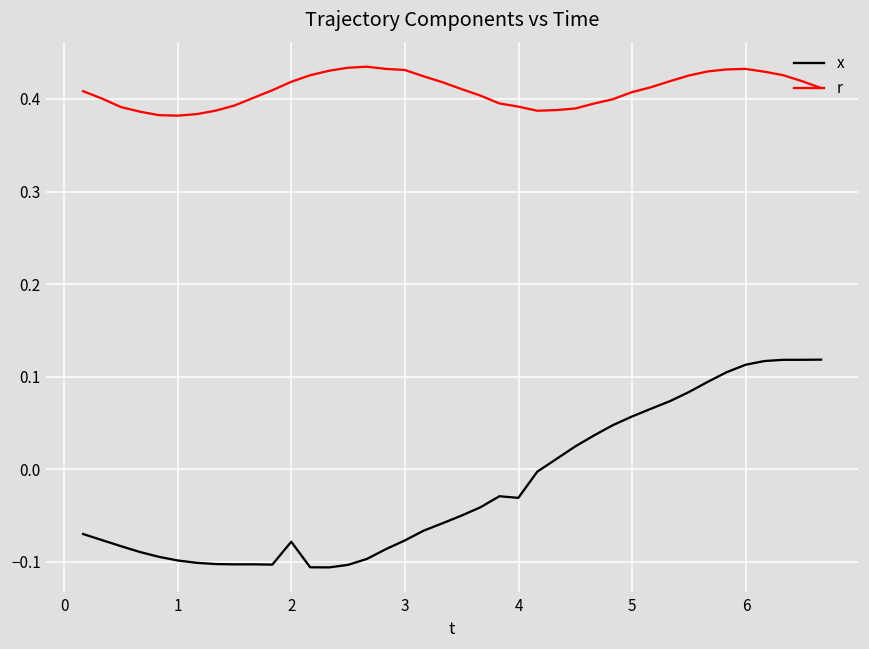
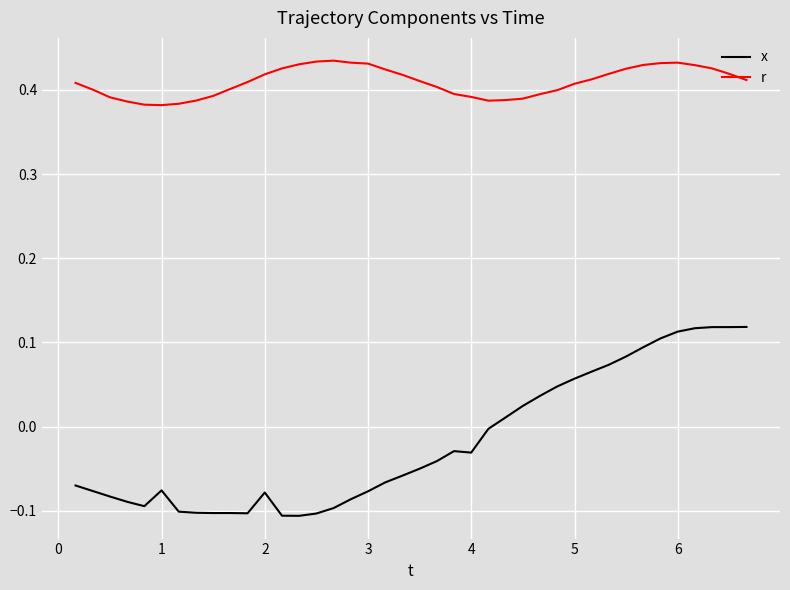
  {
    "x": {
-     "1": -0.10,
+     "1": -0.08,
      "2": -0.08,
      "3": -0.08,
      "4": -0.03
    },
    "r": {
      "1": 0.38,
      "2": 0.42,
      "3": 0.43,
      "4": 0.39
    }
  }
